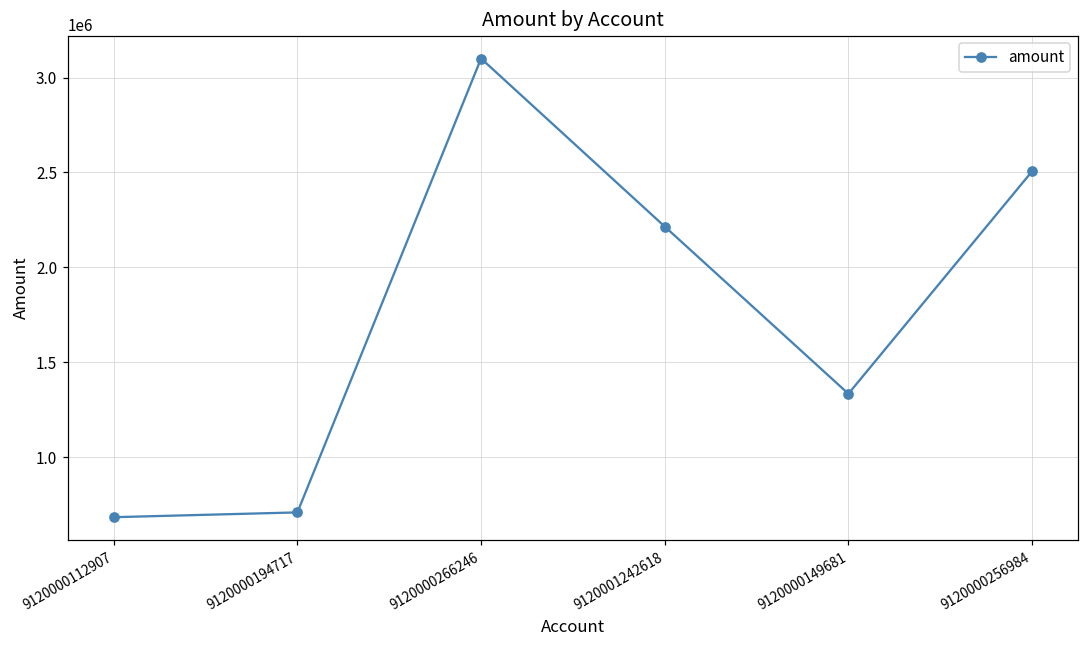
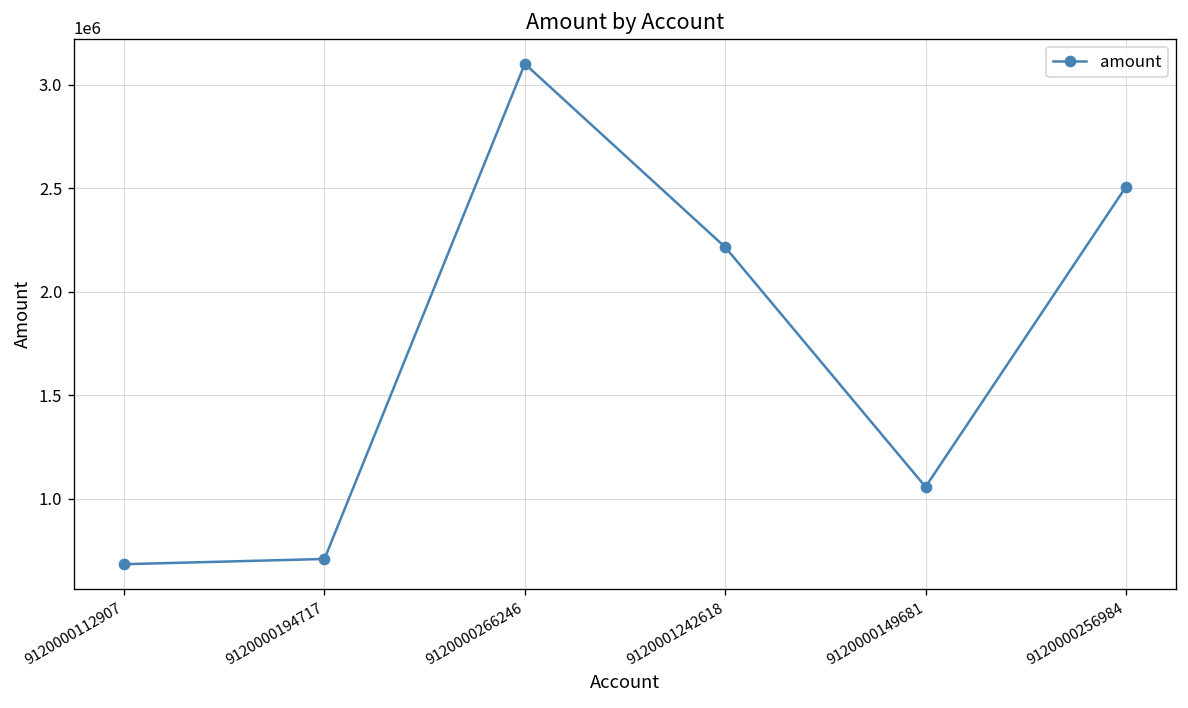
  {
    "9120000112907": 680000,
    "9120000194717": 710000,
    "9120000266246": 3100000,
    "9120001242618": 2210000,
-   "9120000149681": 1330000,
+   "9120000149681": 1060000,
    "9120000256984": 2510000
  }
